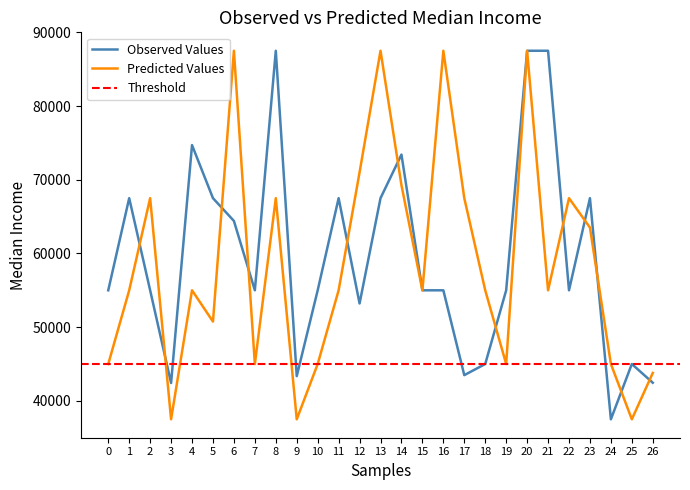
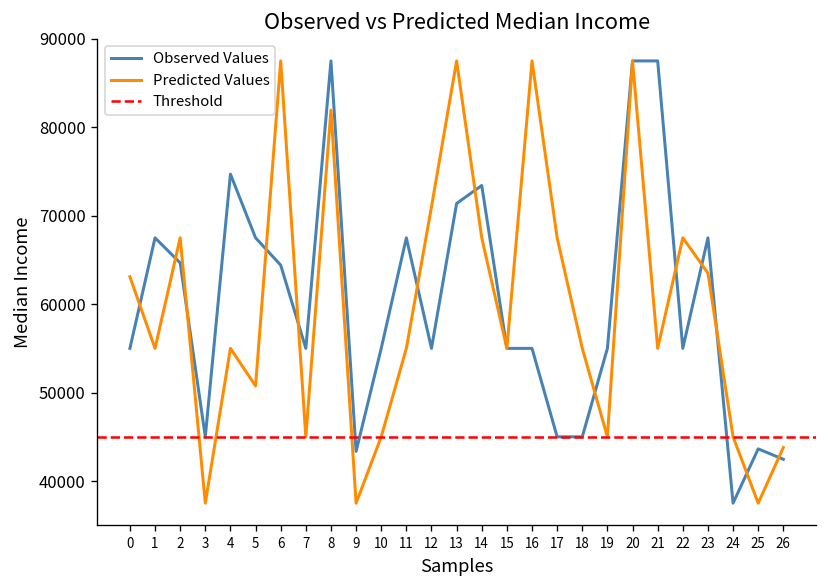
  {
    "Observed Values": {
      "0": 55000,
      "1": 68000,
-     "2": 55000,
-     "3": 42000,
+     "2": 65000,
+     "3": 45000,
      "4": 75000,
      "5": 68000,
      "6": 64000,
      "7": 55000,
      "8": 88000,
      "9": 43000,
      "10": 55000,
      "11": 68000,
-     "12": 53000,
-     "13": 68000,
+     "12": 55000,
+     "13": 71000,
      "14": 73000,
      "16": 55000,
-     "17": 43000,
+     "17": 45000,
      "18": 45000,
      "19": 55000,
      "21": 88000,
      "22": 55000,
      "23": 68000,
      "24": 38000,
-     "25": 45000,
+     "25": 44000,
      "26": 42000
    },
    "Predicted Values": {
-     "0": 45000,
+     "0": 63000,
      "1": 55000,
      "2": 68000,
      "3": 38000,
      "4": 55000,
      "5": 51000,
      "6": 88000,
      "7": 45000,
-     "8": 68000,
+     "8": 82000,
      "9": 38000,
      "10": 45000,
      "11": 55000,
      "12": 71000,
      "13": 88000,
-     "14": 69000,
+     "14": 68000,
      "16": 88000,
      "17": 68000,
      "18": 55000,
      "19": 45000,
      "21": 55000,
      "22": 68000,
      "23": 64000,
      "24": 45000,
      "25": 38000,
      "26": 44000
    }
  }
